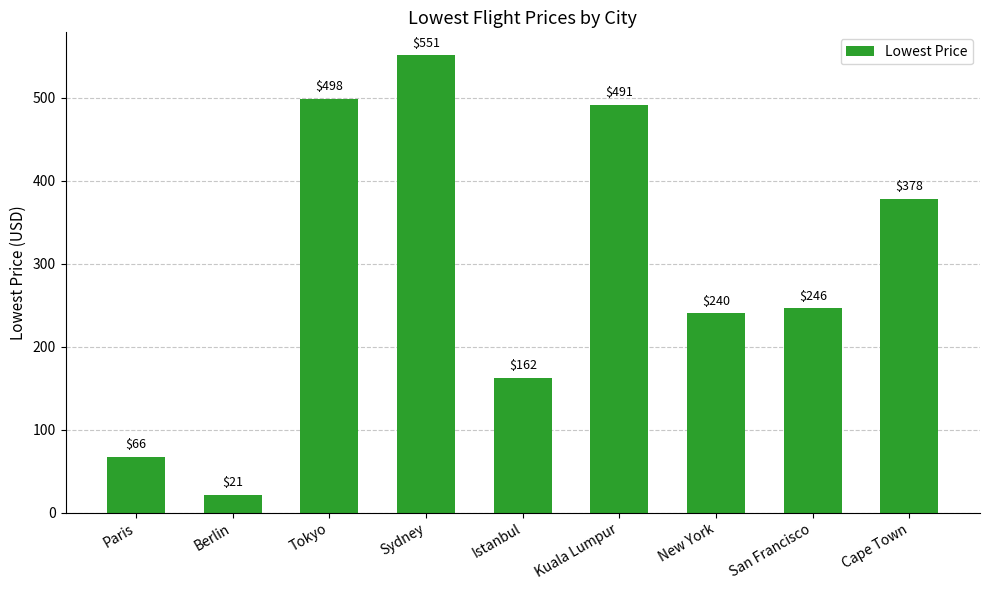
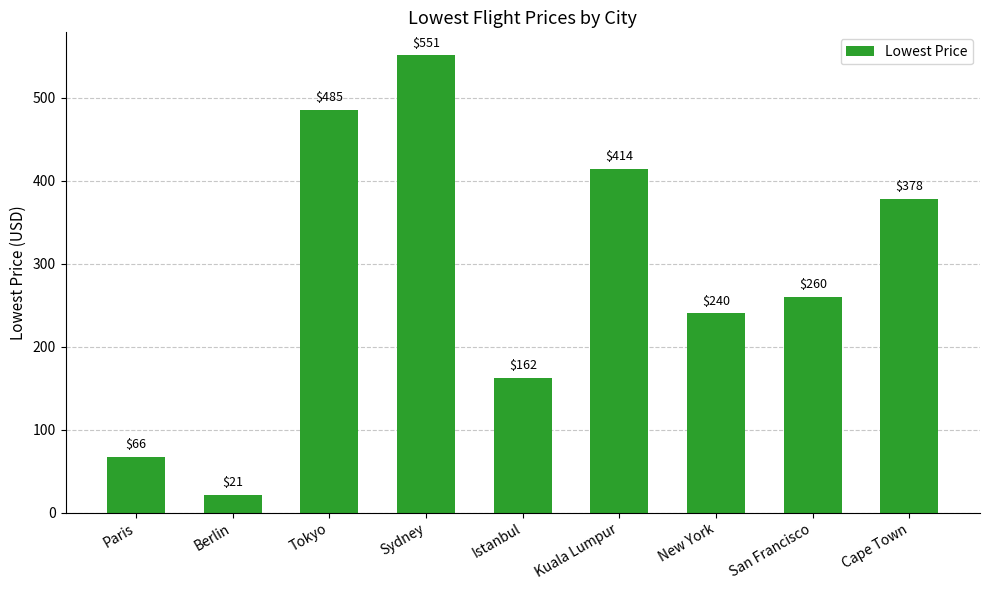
  {
    "Berlin": "$21",
-   "Tokyo": "$498",
+   "Tokyo": "$485",
    "Sydney": "$551",
    "Istanbul": "$162",
-   "Kuala Lumpur": "$491",
+   "Kuala Lumpur": "$414",
    "New York": "$240",
-   "San Francisco": "$246",
+   "San Francisco": "$260",
    "Cape Town": "$378"
  }
